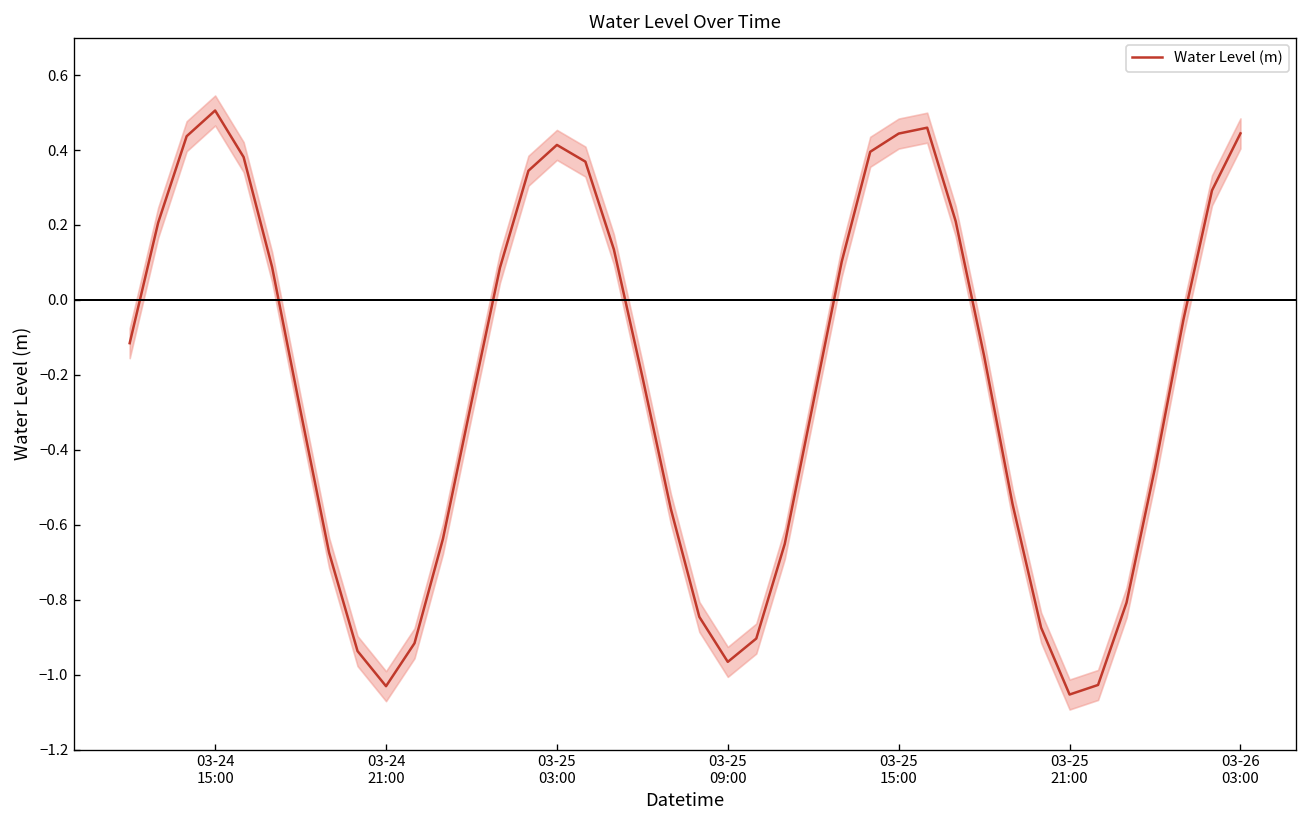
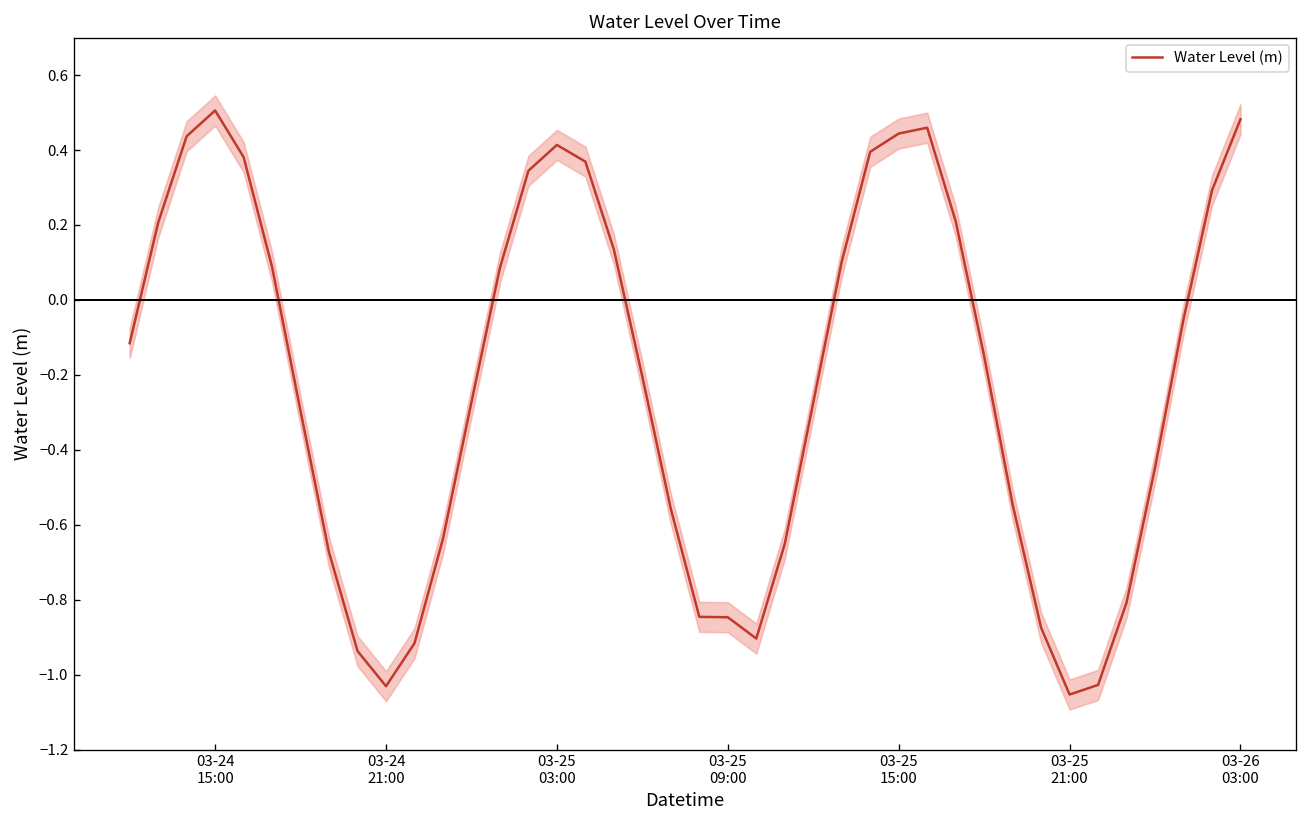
  {
    "Water Level (m)": {
      "03-24 15:00": 0.51,
      "03-24 21:00": -1.03,
      "03-25 03:00": 0.41,
-     "03-25 09:00": -0.97,
+     "03-25 09:00": -0.85,
      "03-25 15:00": 0.44,
      "03-25 21:00": -1.05,
-     "03-26 03:00": 0.44
+     "03-26 03:00": 0.48
    }
  }
